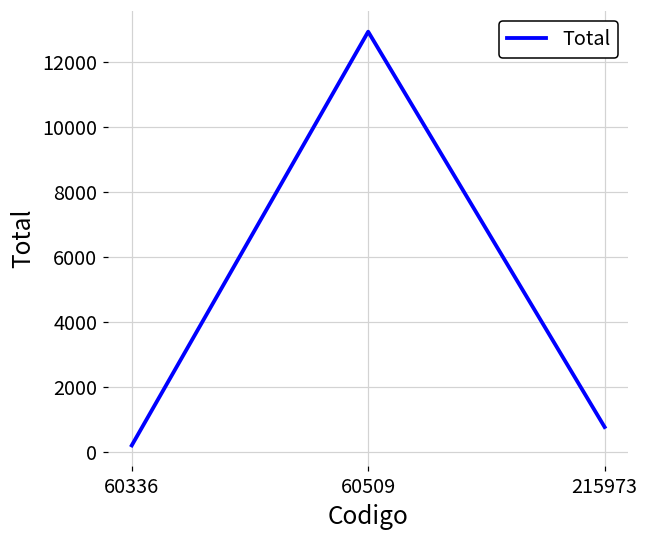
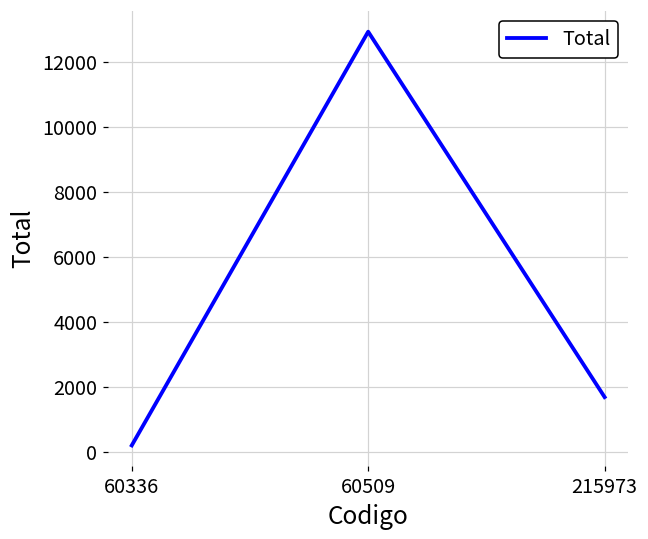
  {
    "60336": 200,
    "60509": 12900,
-   "215973": 800
+   "215973": 1700
  }
